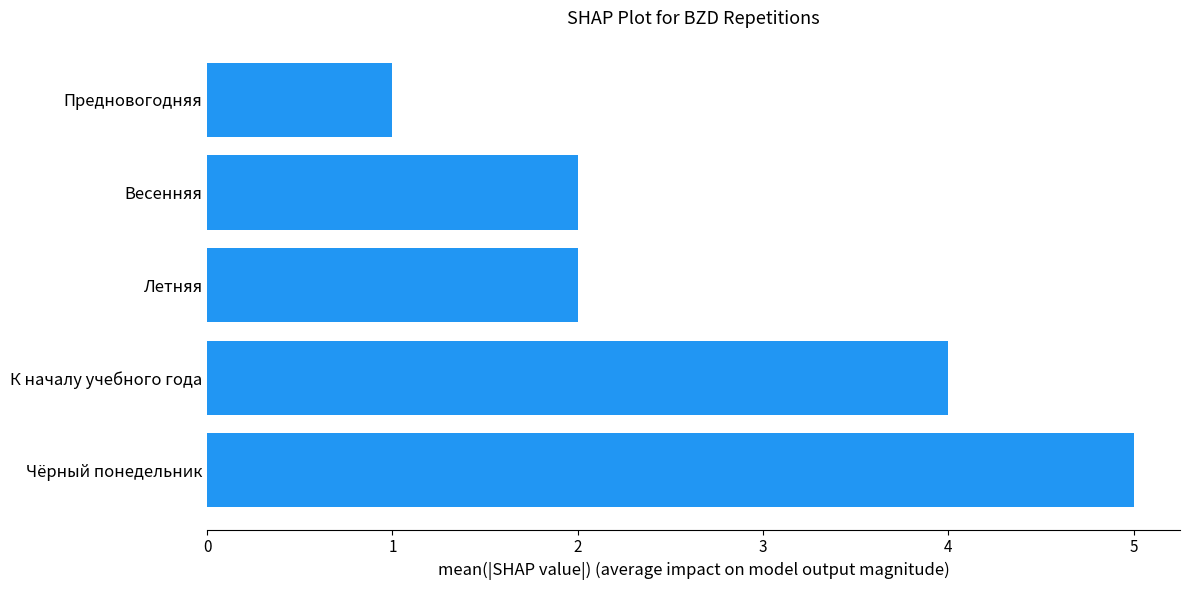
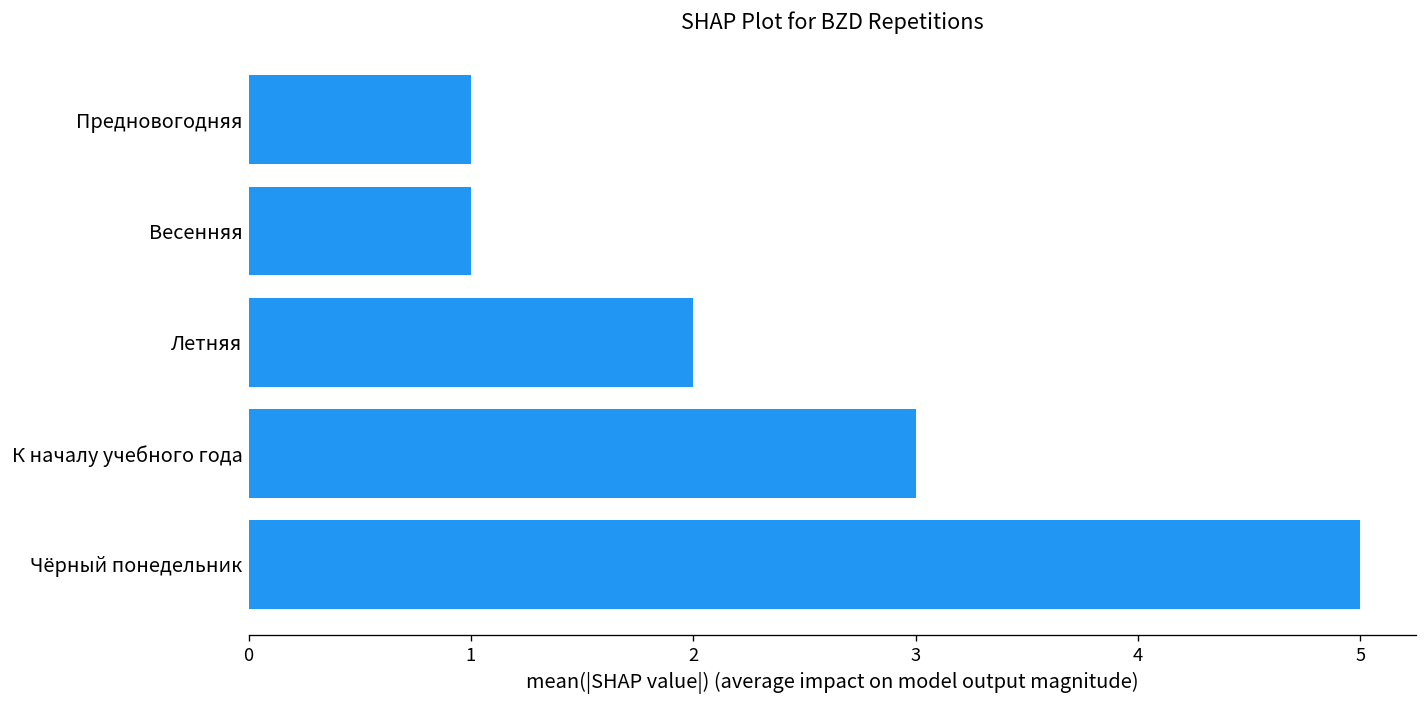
  {
    "Предновогодняя": 1,
-   "Весенняя": 2,
+   "Весенняя": 1,
    "Летняя": 2,
-   "К началу учебного года": 4,
+   "К началу учебного года": 3,
    "Чёрный понедельник": 5
  }
